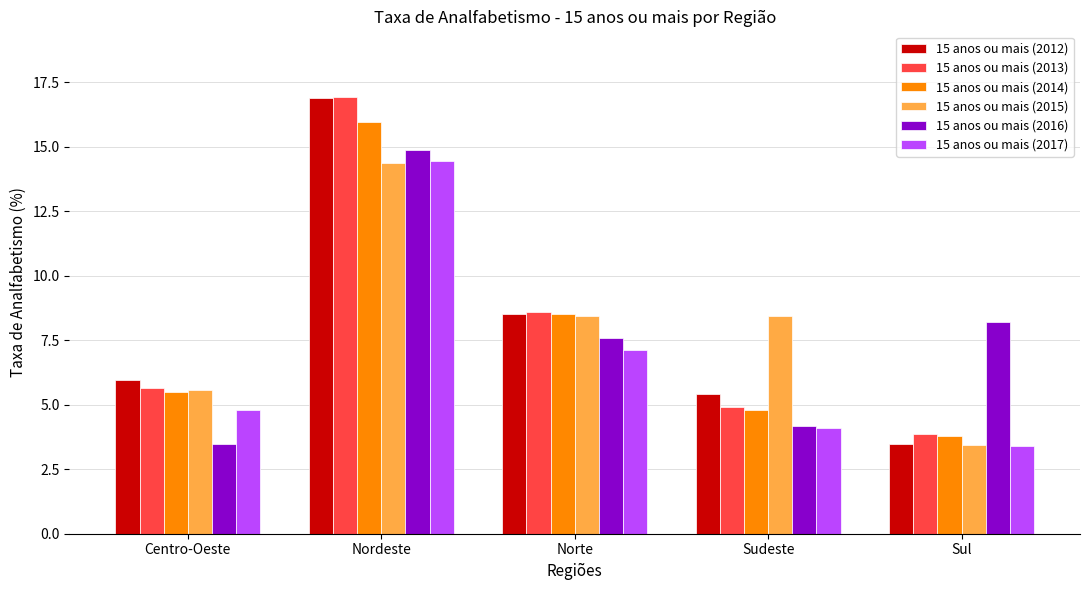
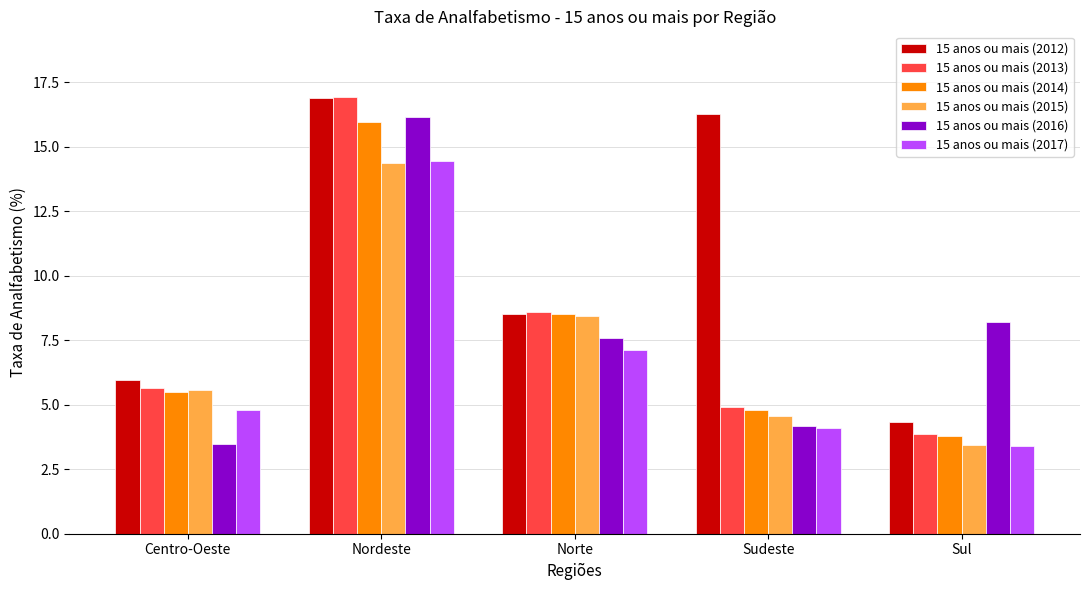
  {
    "15 anos ou mais (2012)": {
      "Centro-Oeste": 6.0,
      "Nordeste": 16.9,
      "Norte": 8.5,
-     "Sudeste": 5.4,
-     "Sul": 3.5
+     "Sudeste": 16.3,
+     "Sul": 4.3
    },
    "15 anos ou mais (2013)": {
      "Centro-Oeste": 5.7,
      "Nordeste": 16.9,
      "Norte": 8.6,
      "Sudeste": 4.9,
      "Sul": 3.9
    },
    "15 anos ou mais (2014)": {
      "Centro-Oeste": 5.5,
      "Nordeste": 16.0,
      "Norte": 8.5,
      "Sudeste": 4.8,
      "Sul": 3.8
    },
    "15 anos ou mais (2015)": {
      "Centro-Oeste": 5.6,
      "Nordeste": 14.4,
      "Norte": 8.4,
-     "Sudeste": 8.4,
+     "Sudeste": 4.6,
      "Sul": 3.4
    },
    "15 anos ou mais (2016)": {
      "Centro-Oeste": 3.5,
-     "Nordeste": 14.9,
+     "Nordeste": 16.2,
      "Norte": 7.6,
      "Sudeste": 4.2,
      "Sul": 8.2
    },
    "15 anos ou mais (2017)": {
      "Centro-Oeste": 4.8,
      "Nordeste": 14.4,
      "Norte": 7.1,
      "Sudeste": 4.1,
      "Sul": 3.4
    }
  }
